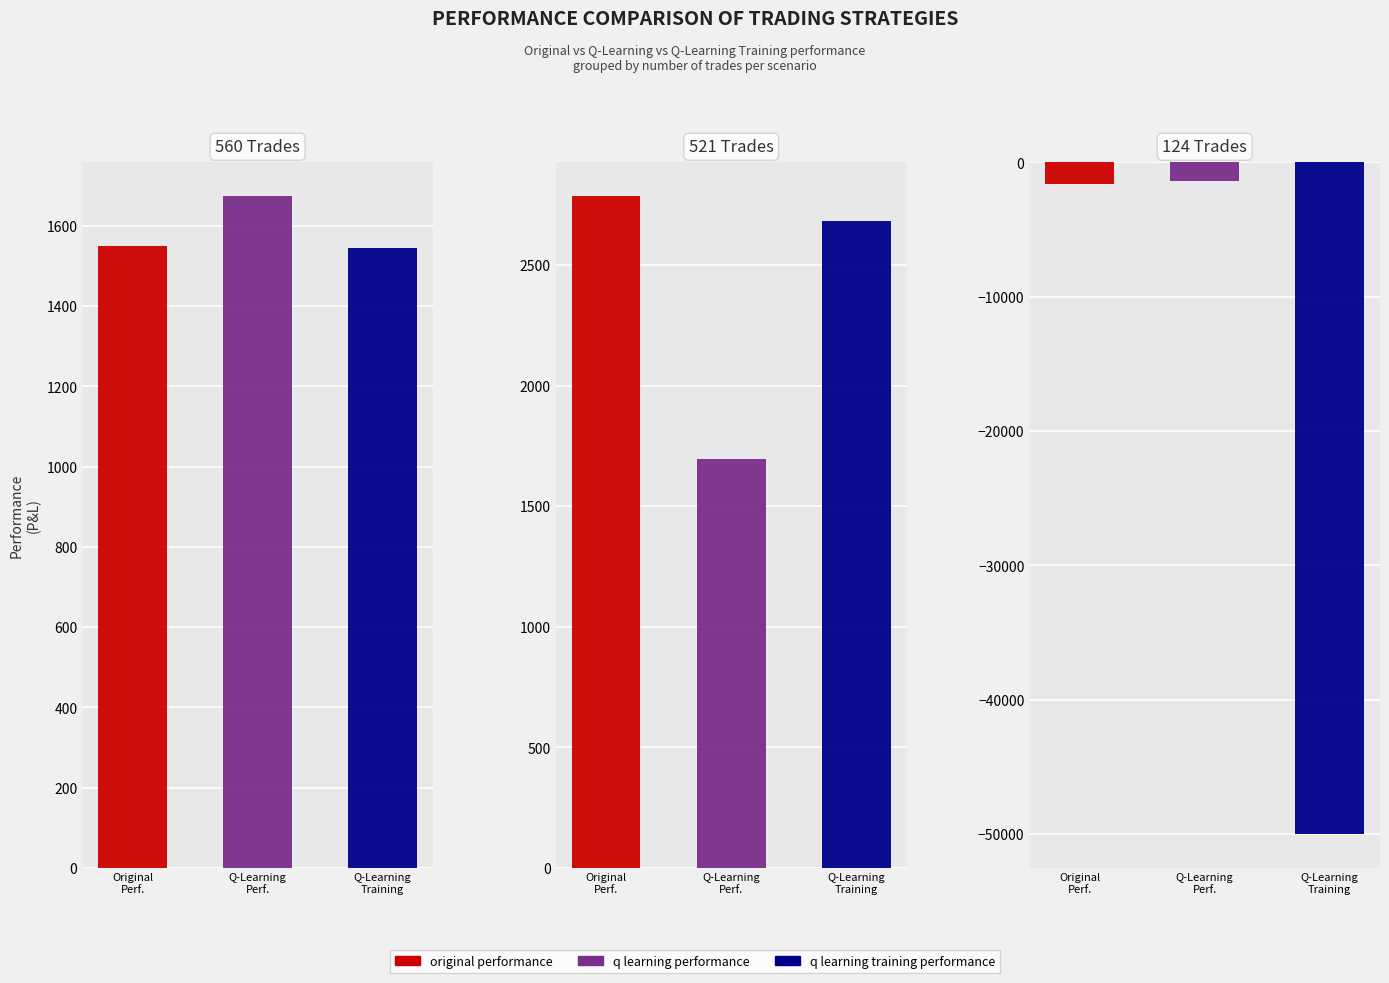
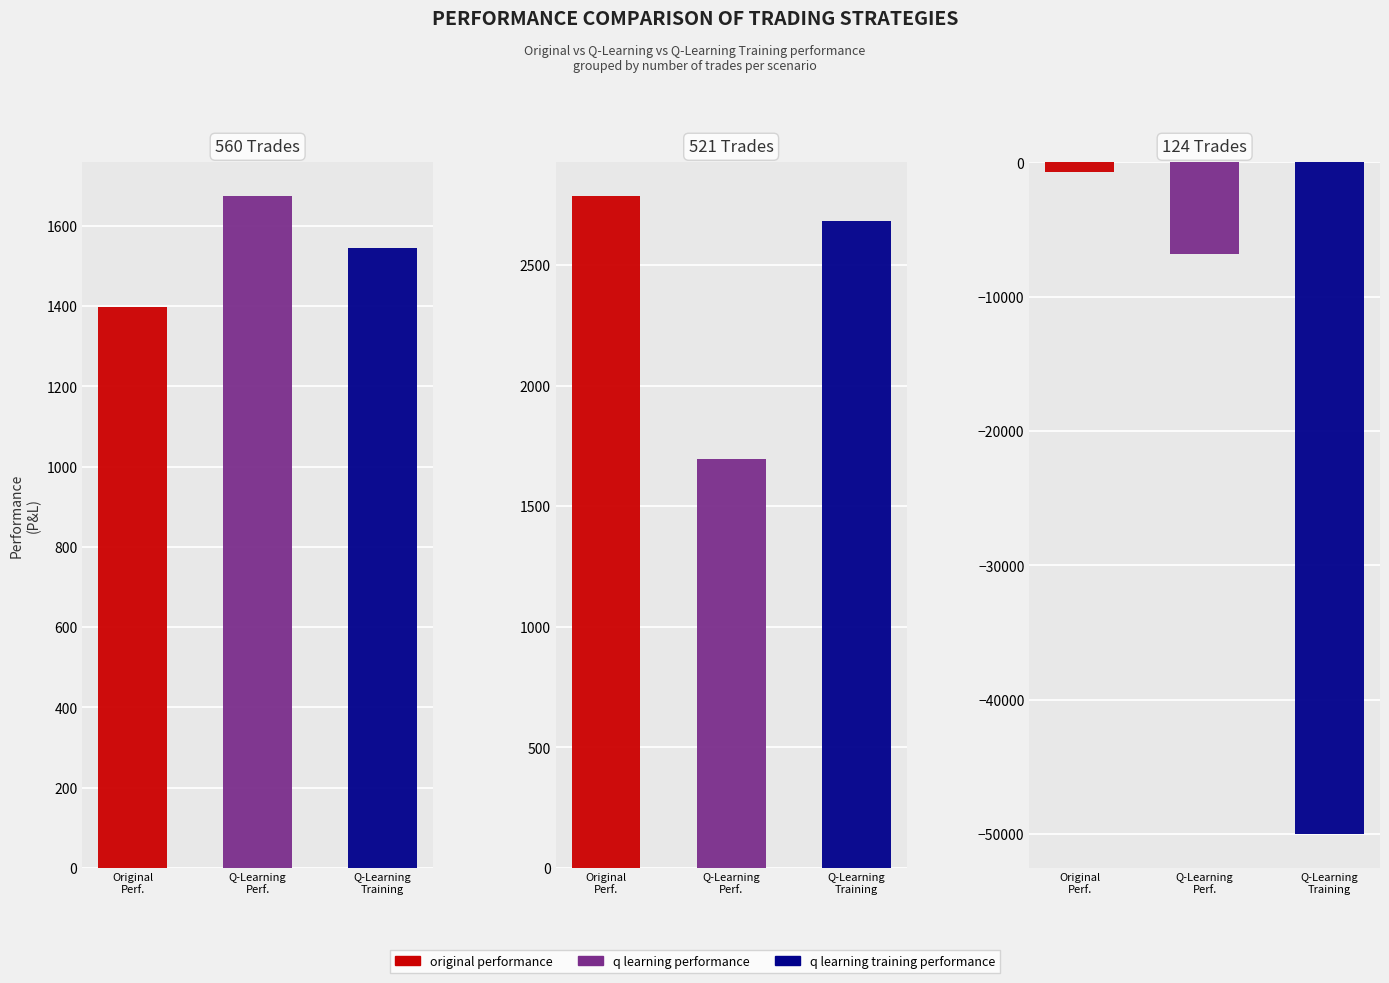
  {
    "560 Trades": {
-     "Original Perf.": 1550,
+     "Original Perf.": 1400,
      "Q-Learning Perf.": 1670,
      "Q-Learning Training": 1550
    },
    "521 Trades": {
      "Original Perf.": 2790,
      "Q-Learning Perf.": 1700,
      "Q-Learning Training": 2680
    },
    "124 Trades": {
-     "Original Perf.": -1600,
-     "Q-Learning Perf.": -1400,
+     "Original Perf.": -700,
+     "Q-Learning Perf.": -6800,
      "Q-Learning Training": -50000
    }
  }
